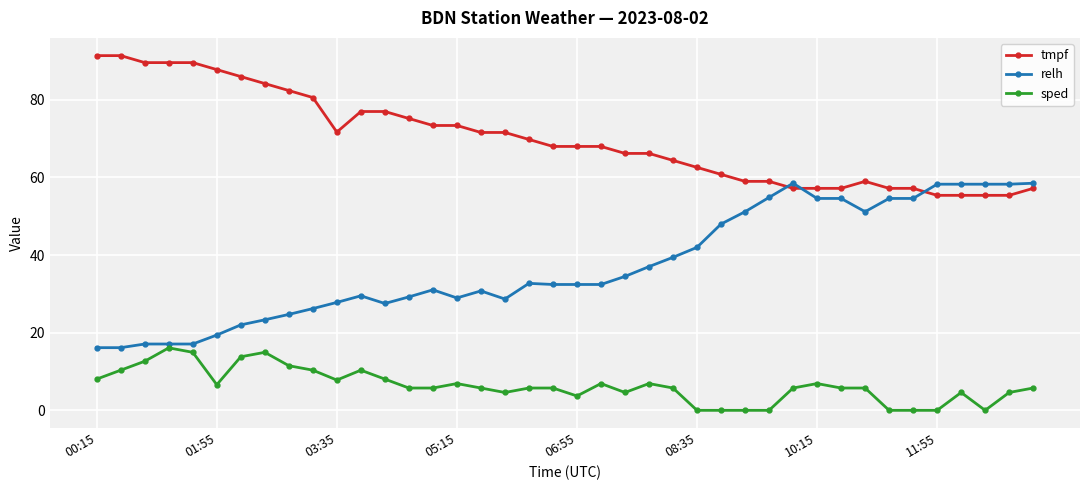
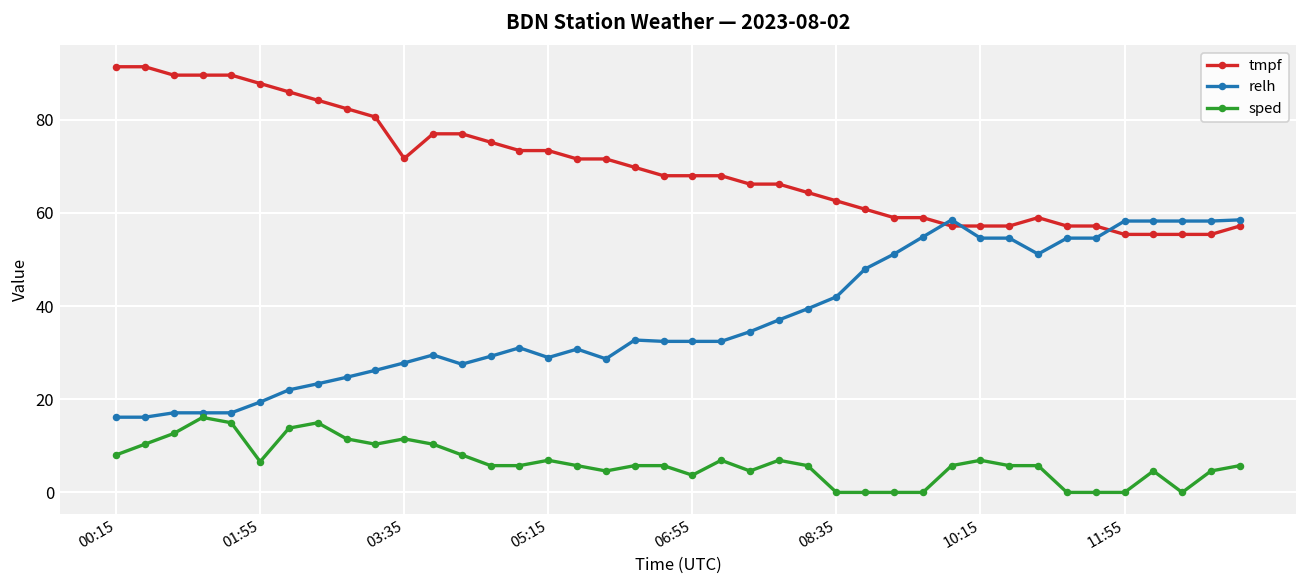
  {
    "tmpf": {
      "00:15": 91,
      "01:55": 88,
      "03:35": 72,
      "05:15": 73,
      "06:55": 68,
      "08:35": 63,
      "10:15": 57,
      "11:55": 55
    },
    "relh": {
      "00:15": 16,
      "01:55": 19,
      "03:35": 28,
      "05:15": 29,
      "06:55": 32,
      "08:35": 42,
      "10:15": 55,
      "11:55": 58
    },
    "sped": {
      "00:15": 8,
      "01:55": 7,
-     "03:35": 8,
+     "03:35": 12,
      "05:15": 7,
      "06:55": 4,
      "08:35": 0,
      "10:15": 7,
      "11:55": 0
    }
  }
